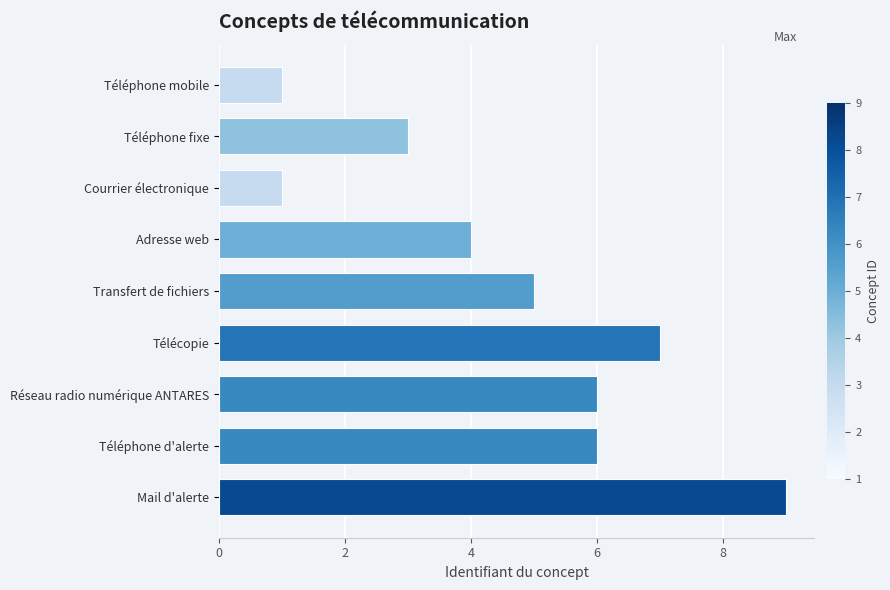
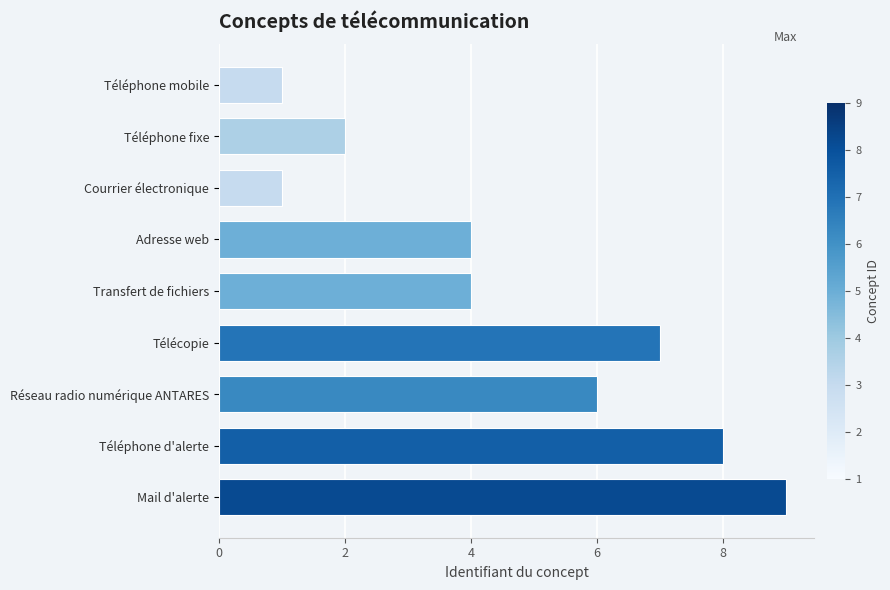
  {
    "Téléphone mobile": 1,
-   "Téléphone fixe": 3,
+   "Téléphone fixe": 2,
    "Courrier électronique": 1,
    "Adresse web": 4,
-   "Transfert de fichiers": 5,
+   "Transfert de fichiers": 4,
    "Télécopie": 7,
    "Réseau radio numérique ANTARES": 6,
-   "Téléphone d'alerte": 6,
+   "Téléphone d'alerte": 8,
    "Mail d'alerte": 9
  }
